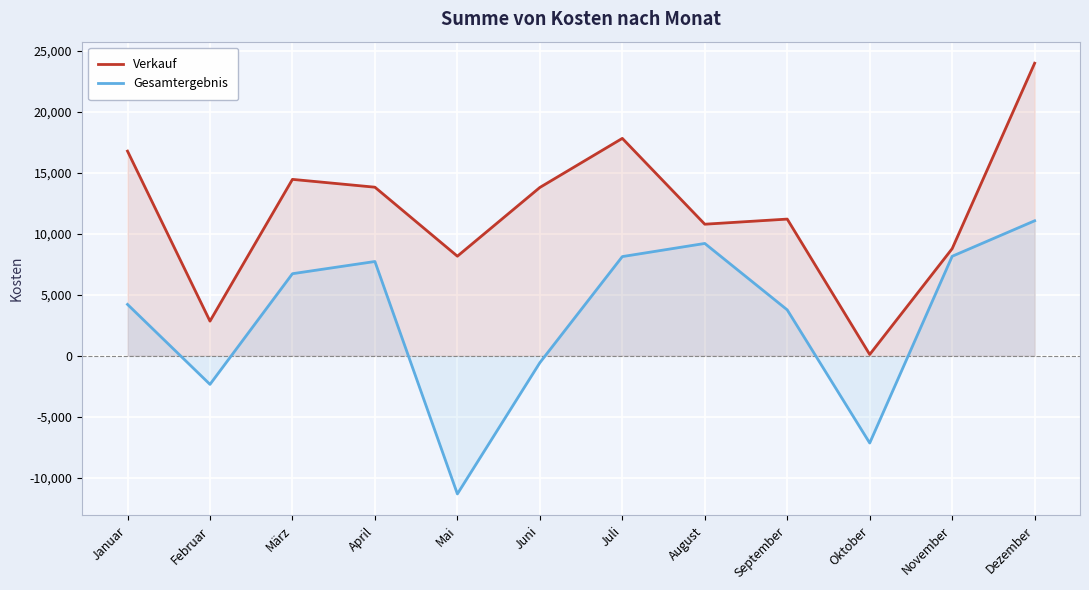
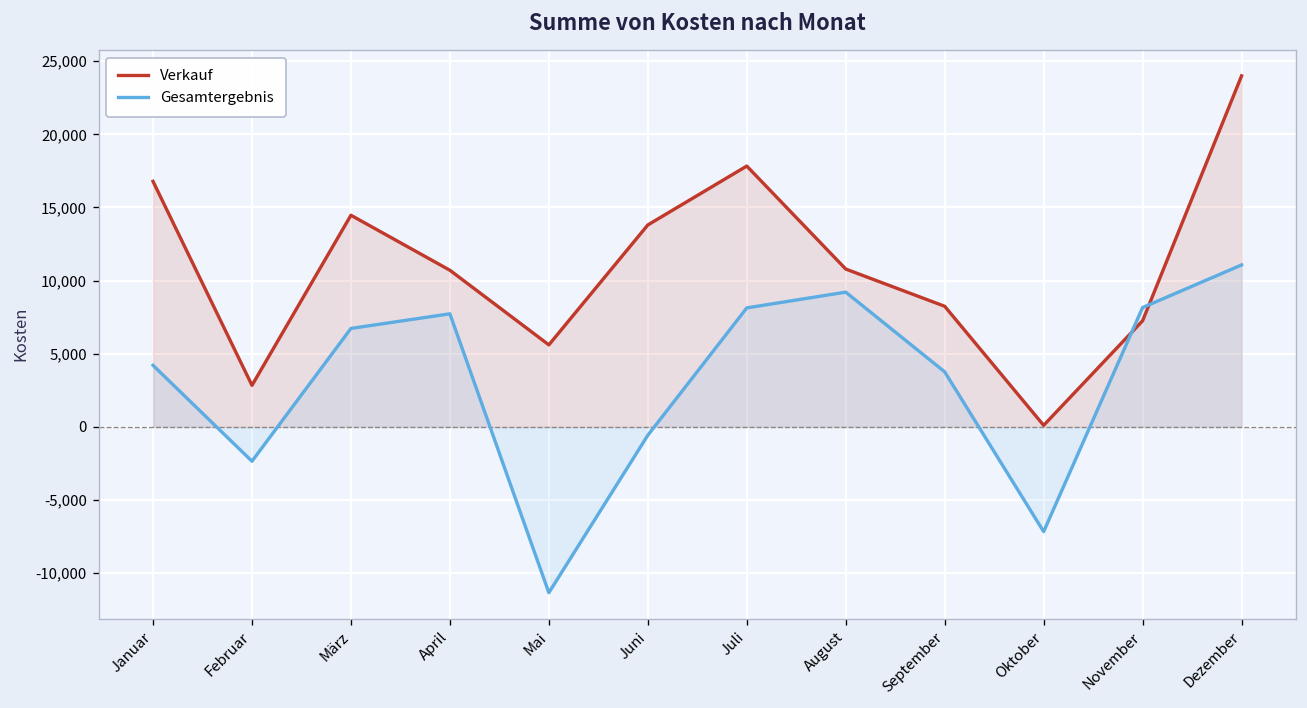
  {
    "Verkauf": {
      "Januar": "16,800",
      "Februar": "2,800",
      "März": "14,500",
-     "April": "13,800",
-     "Mai": "8,200",
+     "April": "10,700",
+     "Mai": "5,600",
      "Juni": "13,800",
      "Juli": "17,800",
      "August": "10,800",
-     "September": "11,200",
-     "November": "8,800",
+     "September": "8,200",
+     "November": "7,300",
      "Dezember": "24,000"
    }
  }
